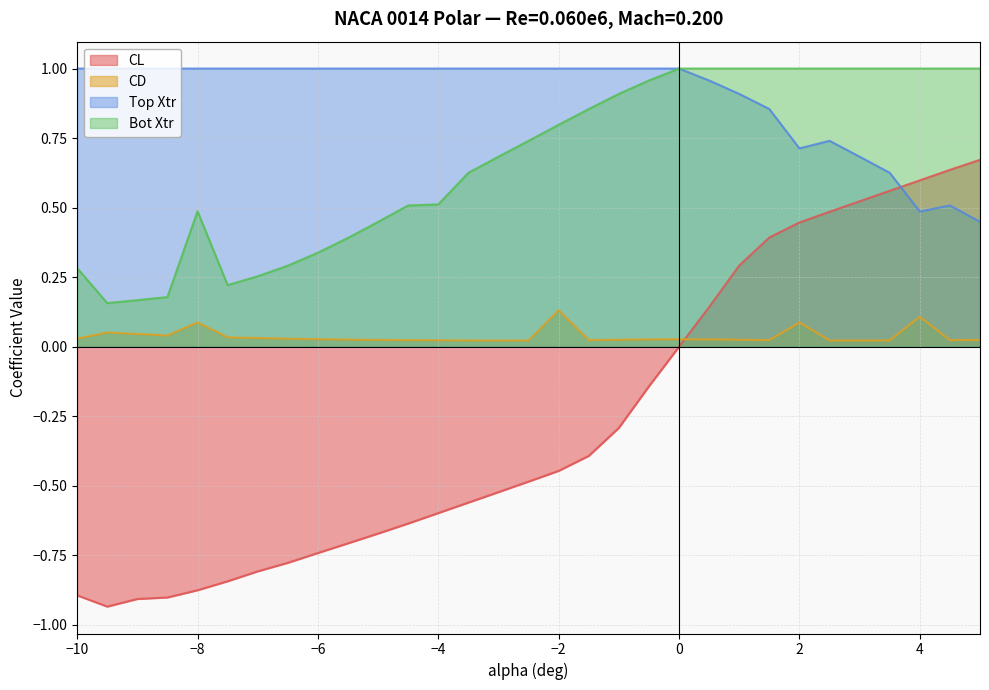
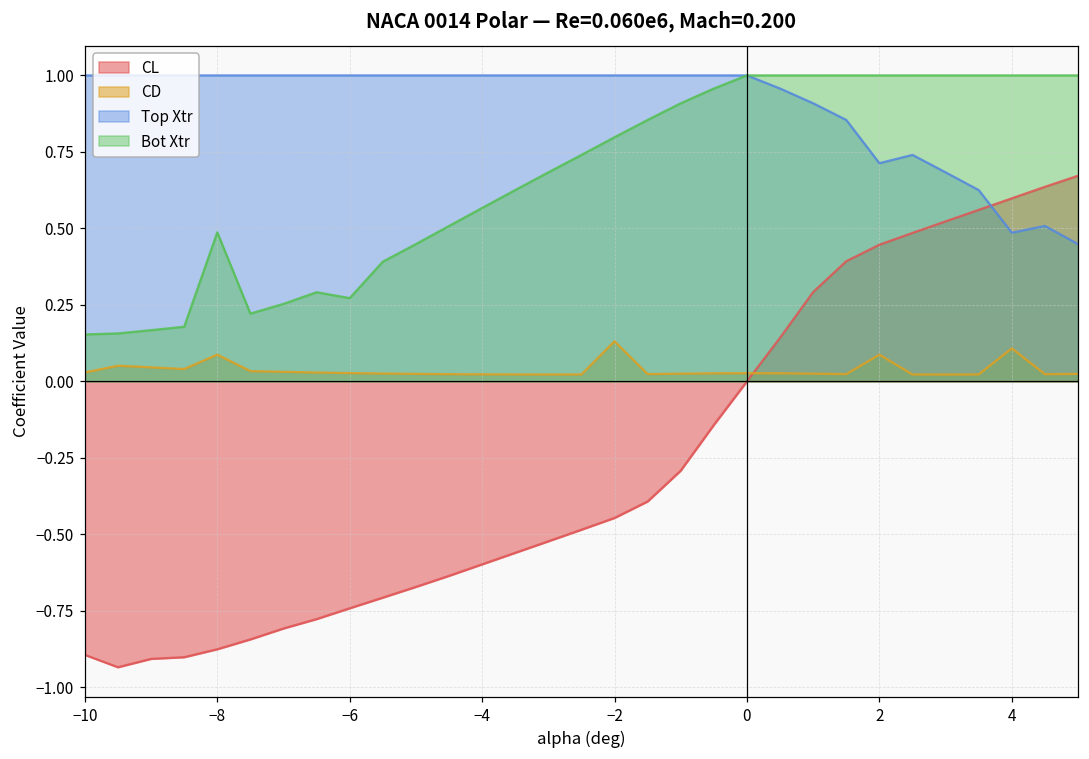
  {
    "CD": {
      "−10": 0.03,
      "−8": 0.09,
      "−6": 0.03,
      "−4": 0.02,
      "−2": 0.13,
      "0": 0.03,
      "2": 0.09,
      "4": 0.11
    },
    "Top Xtr": {
      "−10": 1.00,
      "−8": 1.00,
      "−6": 1.00,
      "−4": 1.00,
      "−2": 1.00,
      "2": 0.71,
      "4": 0.49
    },
    "Bot Xtr": {
-     "−10": 0.28,
+     "−10": 0.15,
      "−8": 0.49,
-     "−6": 0.34,
-     "−4": 0.51,
+     "−6": 0.27,
+     "−4": 0.57,
      "−2": 0.80,
      "2": 1.00,
      "4": 1.00
    }
  }
